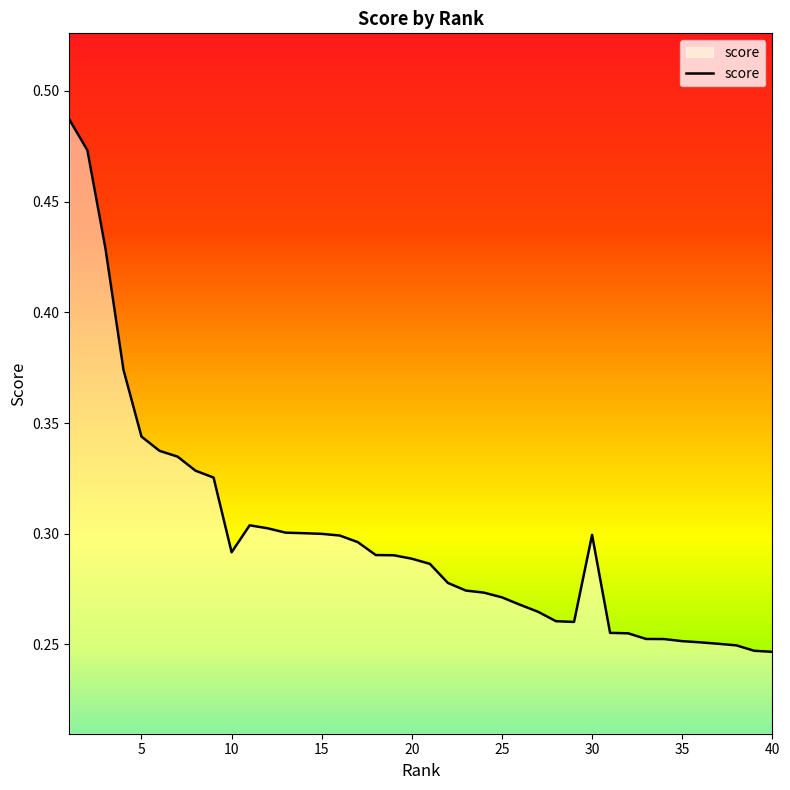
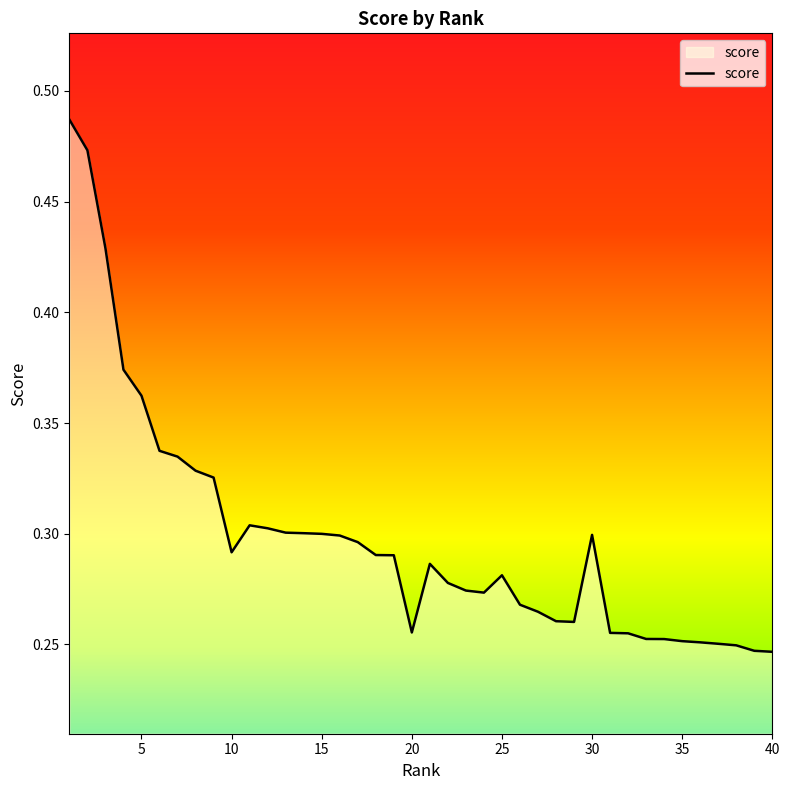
  {
-   "5": 0.344,
+   "5": 0.362,
    "10": 0.292,
    "15": 0.300,
-   "20": 0.289,
-   "25": 0.271,
+   "20": 0.255,
+   "25": 0.281,
    "30": 0.299,
    "35": 0.251,
    "40": 0.247
  }
